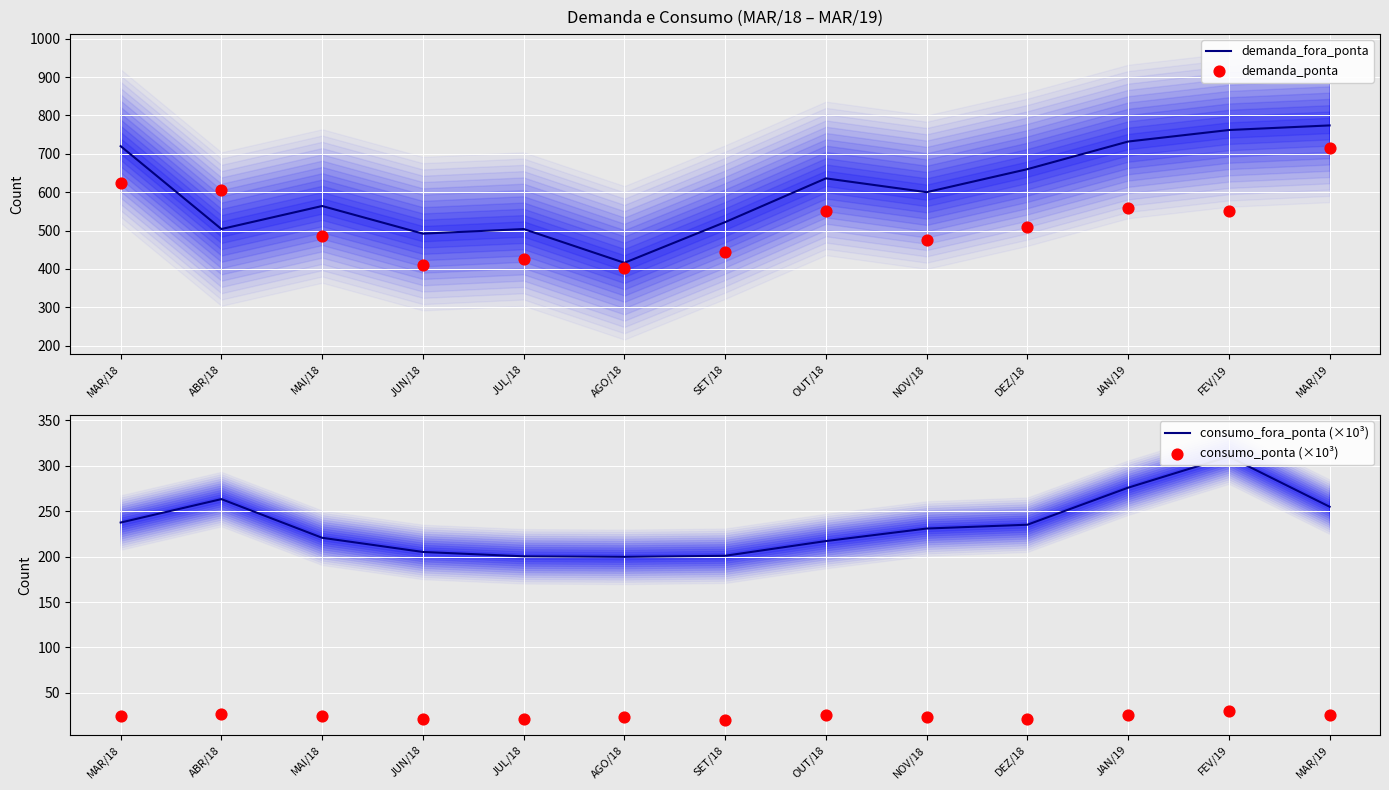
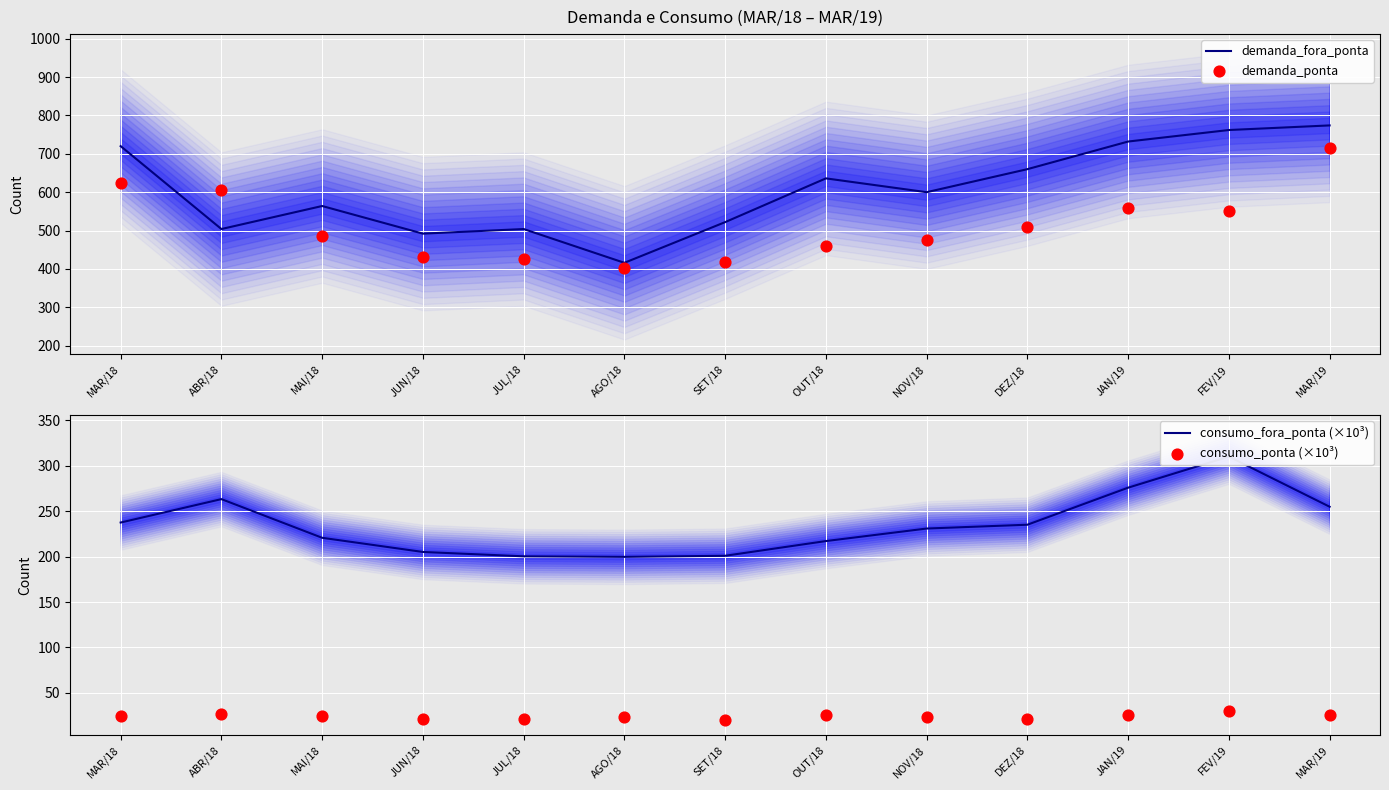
  {
    "Demanda e Consumo (MAR/18 – MAR/19)": {
      "demanda_fora_ponta": {
        "MAR/18": 720,
        "ABR/18": 500,
        "MAI/18": 560,
        "JUN/18": 490,
        "JUL/18": 500,
        "AGO/18": 420,
        "SET/18": 520,
        "OUT/18": 640,
        "NOV/18": 600,
        "DEZ/18": 660,
        "JAN/19": 730,
        "FEV/19": 760,
        "MAR/19": 770
      },
      "demanda_ponta": {
-       "JUN/18": 410,
-       "SET/18": 440,
-       "OUT/18": 550
+       "JUN/18": 430,
+       "SET/18": 420,
+       "OUT/18": 460
      }
    }
  }
